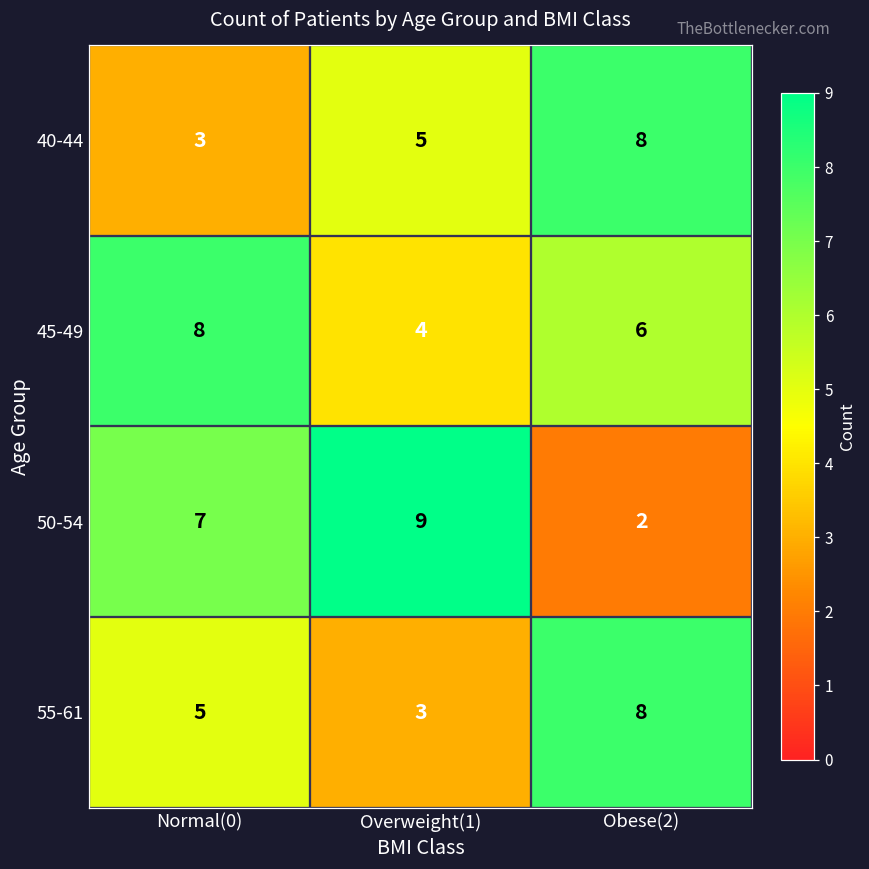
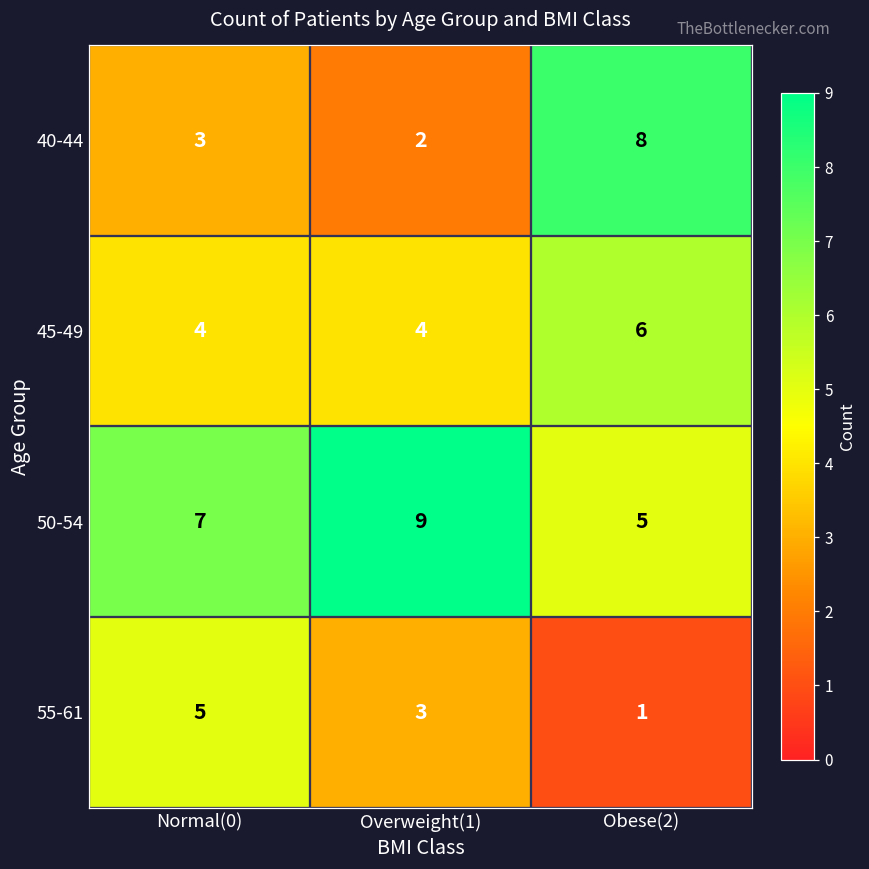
  {
    "40-44": {
      "Normal(0)": 3,
-     "Overweight(1)": 5,
+     "Overweight(1)": 2,
      "Obese(2)": 8
    },
    "45-49": {
-     "Normal(0)": 8,
+     "Normal(0)": 4,
      "Overweight(1)": 4,
      "Obese(2)": 6
    },
    "50-54": {
      "Normal(0)": 7,
      "Overweight(1)": 9,
-     "Obese(2)": 2
+     "Obese(2)": 5
    },
    "55-61": {
      "Normal(0)": 5,
      "Overweight(1)": 3,
-     "Obese(2)": 8
+     "Obese(2)": 1
    }
  }
